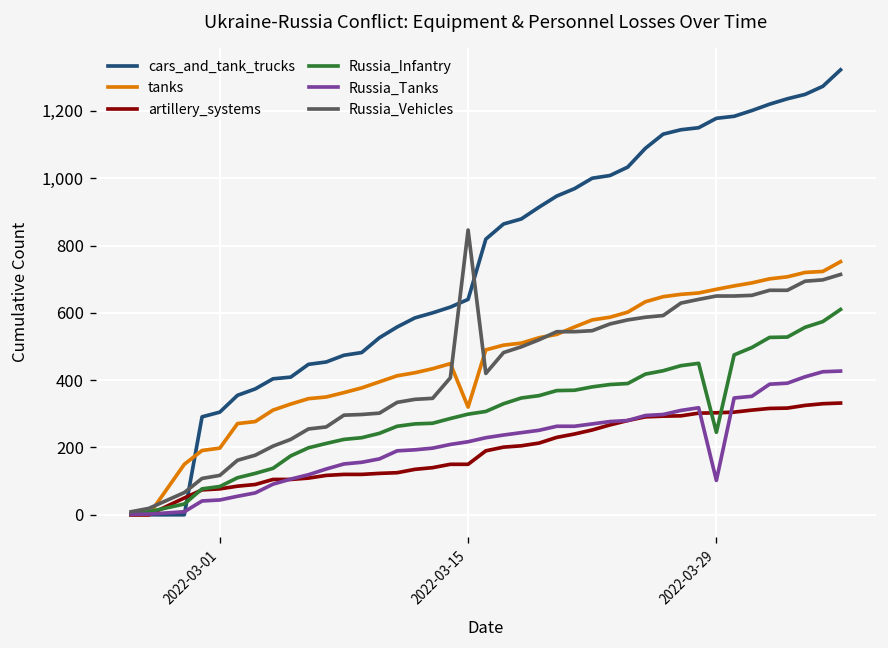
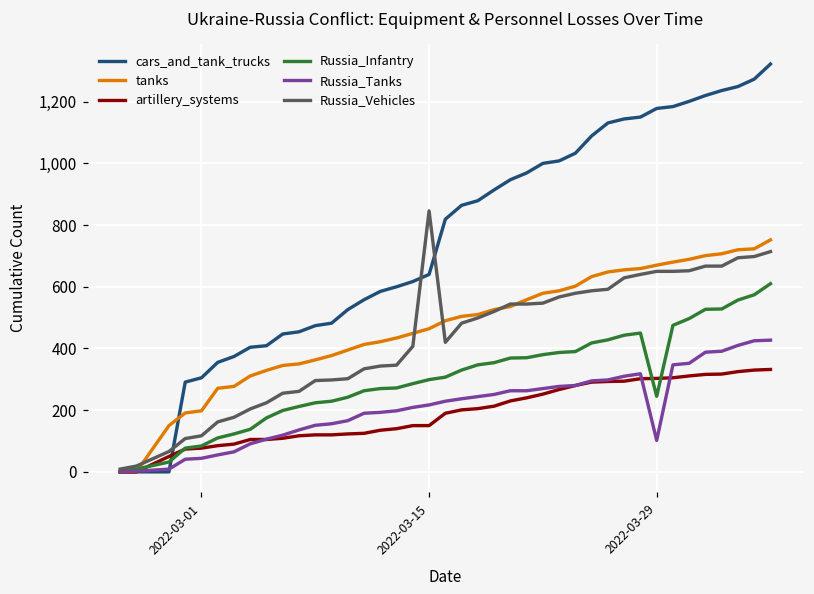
  {
    "cars_and_tank_trucks": {
      "2022-03-01": "310",
      "2022-03-15": "640",
      "2022-03-29": "1,180"
    },
    "tanks": {
      "2022-03-01": "200",
-     "2022-03-15": "320",
+     "2022-03-15": "460",
      "2022-03-29": "670"
    },
    "artillery_systems": {
      "2022-03-15": "150",
      "2022-03-29": "300"
    },
    "Russia_Infantry": {
      "2022-03-15": "300",
      "2022-03-29": "250"
    },
    "Russia_Tanks": {
      "2022-03-01": "40",
      "2022-03-15": "220",
      "2022-03-29": "100"
    },
    "Russia_Vehicles": {
      "2022-03-01": "120",
      "2022-03-15": "850",
      "2022-03-29": "650"
    }
  }
